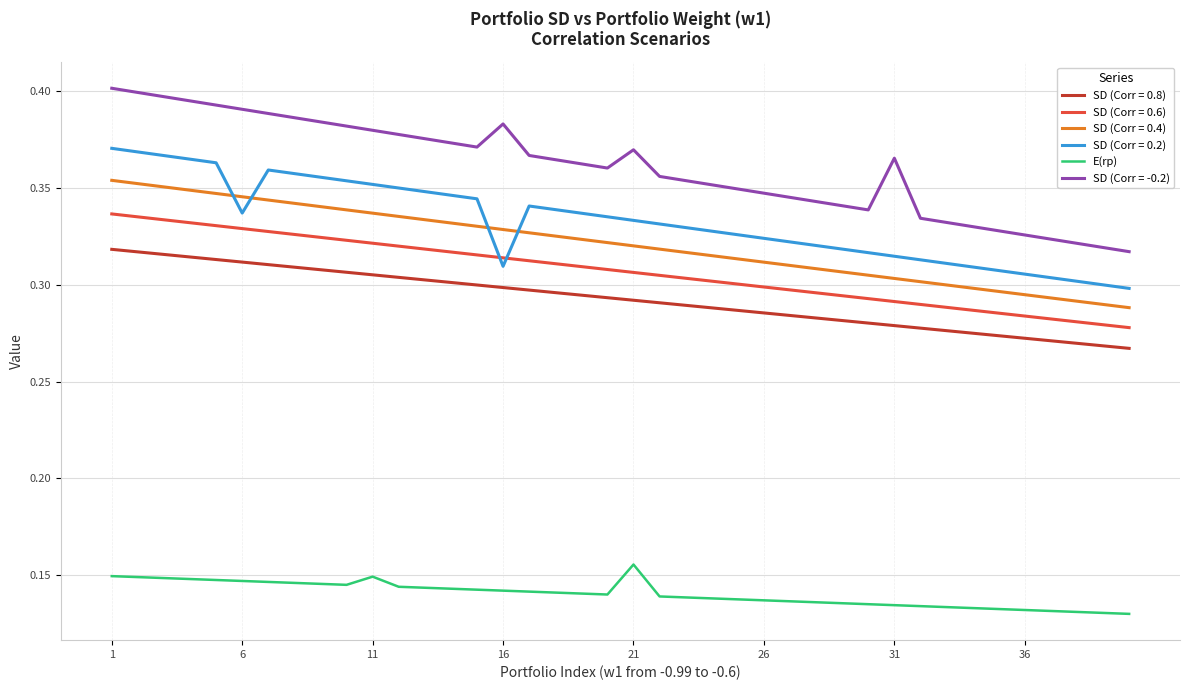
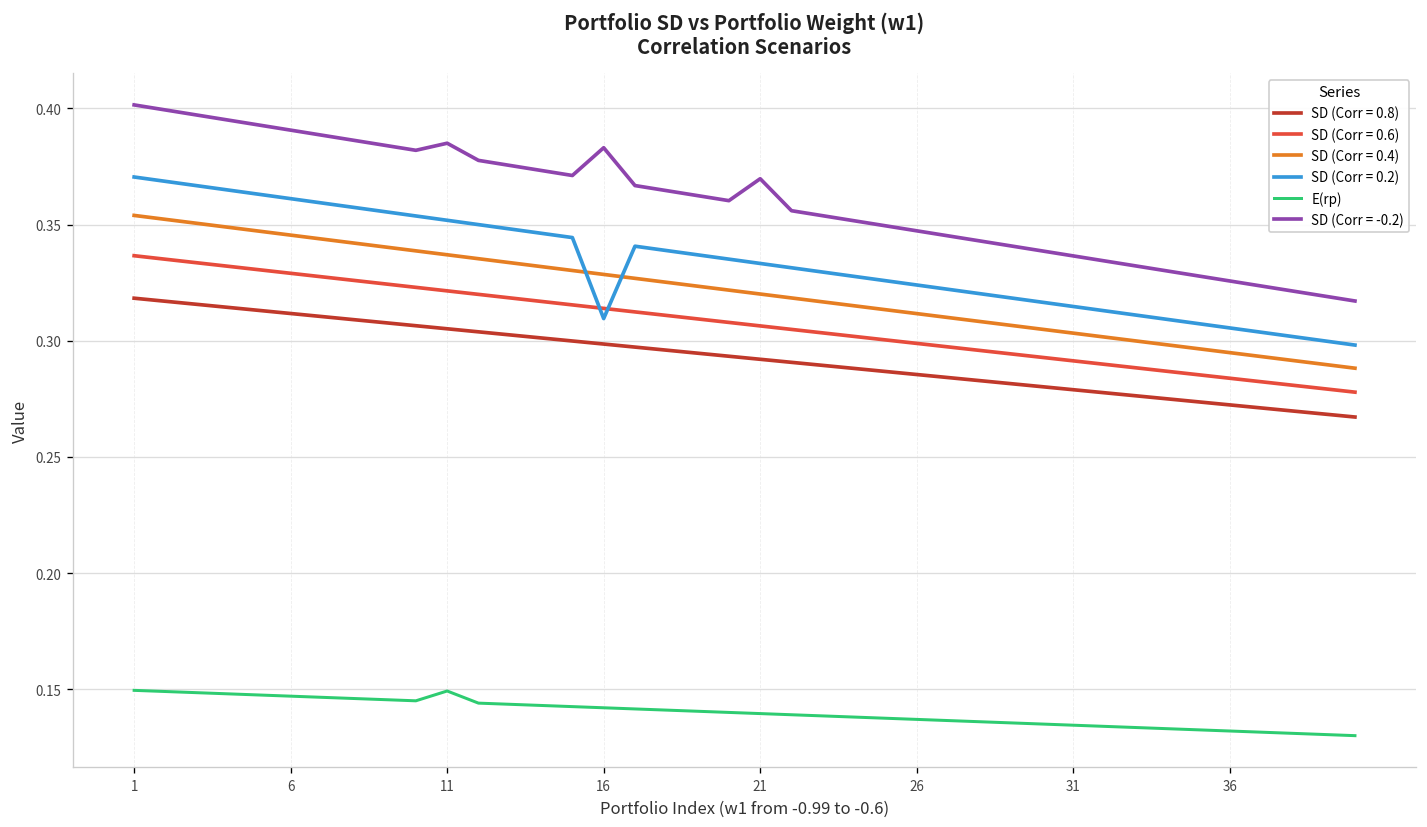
  {
    "SD (Corr = 0.2)": {
      "1": 0.370,
-     "6": 0.337,
+     "6": 0.361,
      "11": 0.352,
      "16": 0.310,
      "21": 0.333,
      "26": 0.324,
      "31": 0.315,
      "36": 0.306
    },
    "E(rp)": {
      "1": 0.150,
      "6": 0.147,
      "11": 0.149,
      "16": 0.142,
-     "21": 0.156,
+     "21": 0.140,
      "26": 0.137,
      "31": 0.135,
      "36": 0.132
    },
    "SD (Corr = -0.2)": {
      "1": 0.402,
      "6": 0.391,
-     "11": 0.380,
+     "11": 0.385,
      "16": 0.383,
      "21": 0.370,
      "26": 0.347,
-     "31": 0.365,
+     "31": 0.337,
      "36": 0.326
    }
  }
